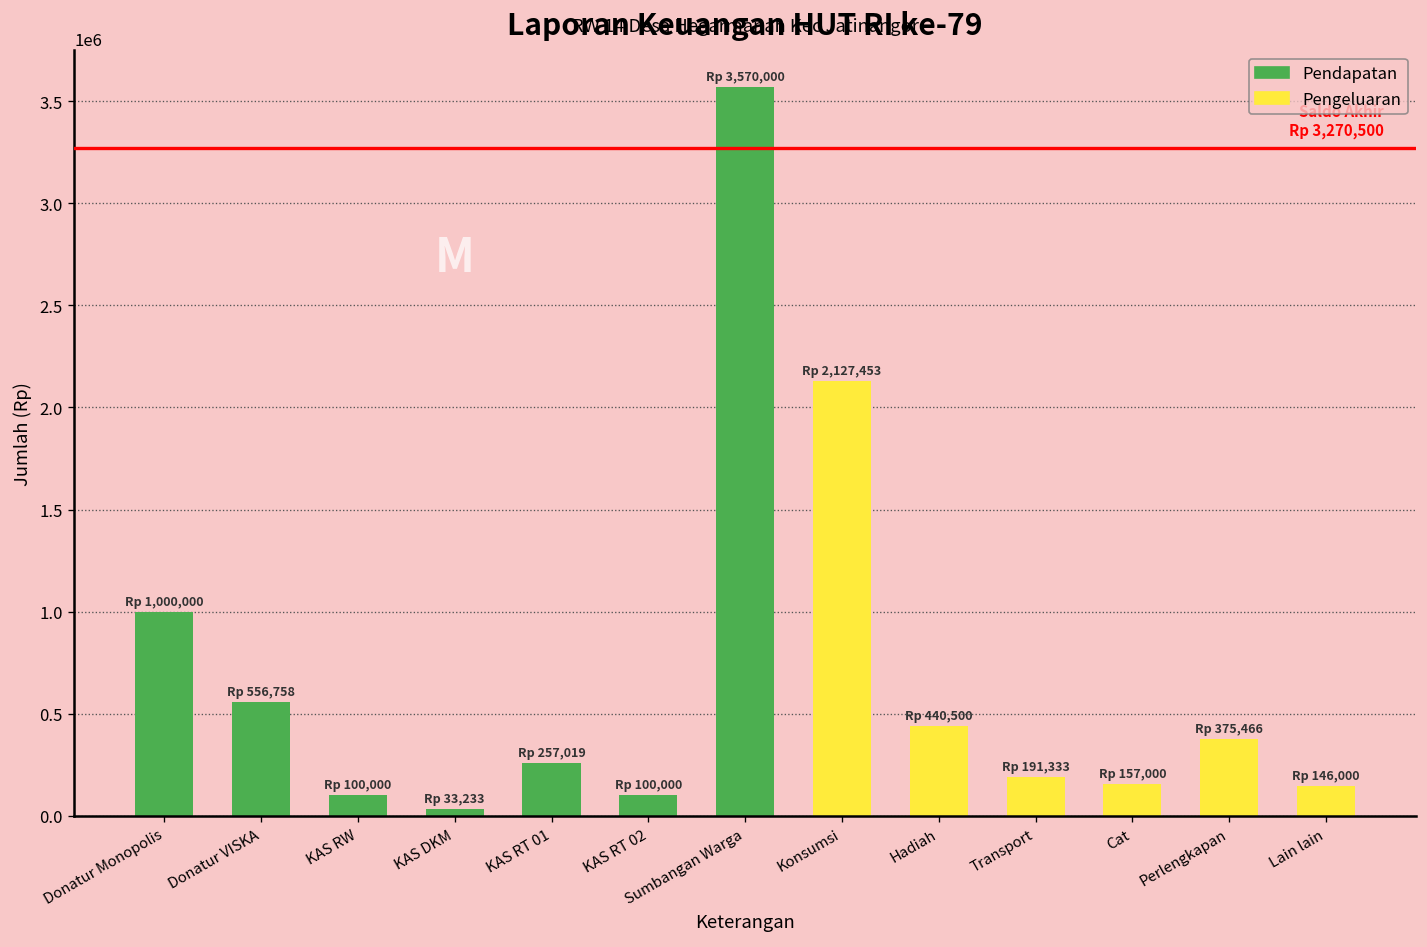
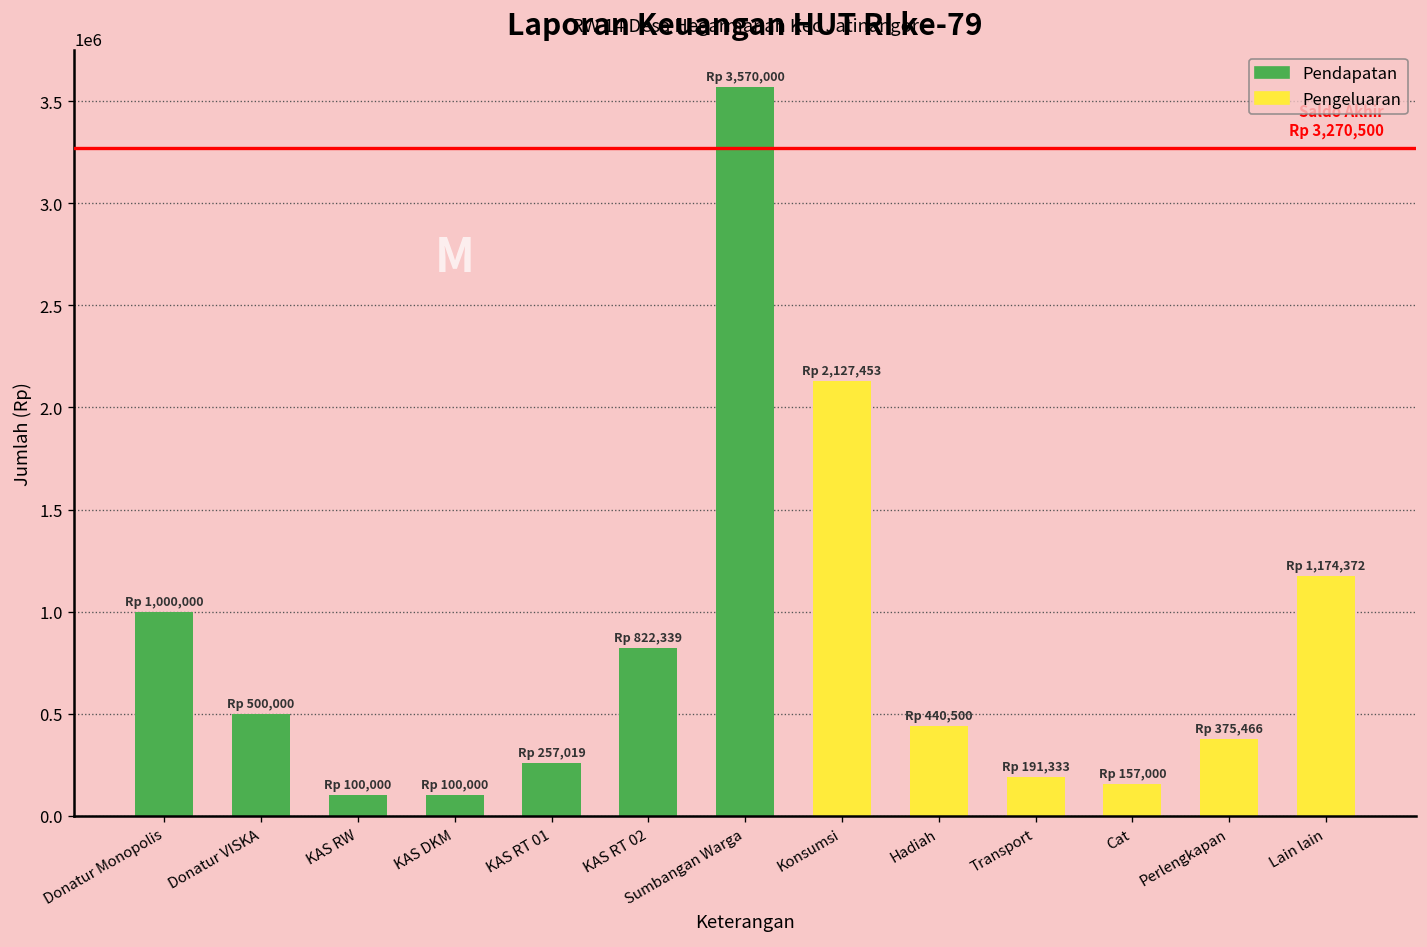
  {
    "Donatur Monopolis": "1,000,000",
-   "Donatur VISKA": "556,758",
+   "Donatur VISKA": "500,000",
    "KAS RW": "100,000",
-   "KAS DKM": "33,233",
+   "KAS DKM": "100,000",
    "KAS RT 01": "257,019",
-   "KAS RT 02": "100,000",
+   "KAS RT 02": "822,339",
    "Sumbangan Warga": "3,570,000",
    "Konsumsi": "2,127,453",
    "Hadiah": "440,500",
    "Transport": "191,333",
    "Cat": "157,000",
    "Perlengkapan": "375,466",
-   "Lain lain": "146,000"
+   "Lain lain": "1,174,372"
  }
